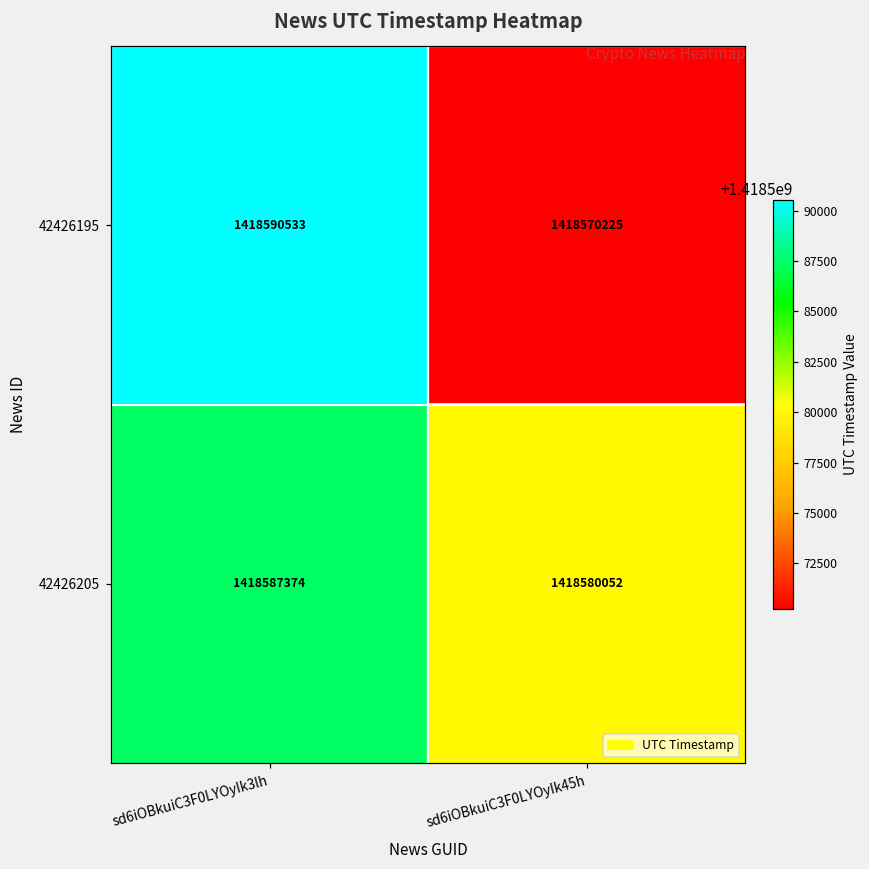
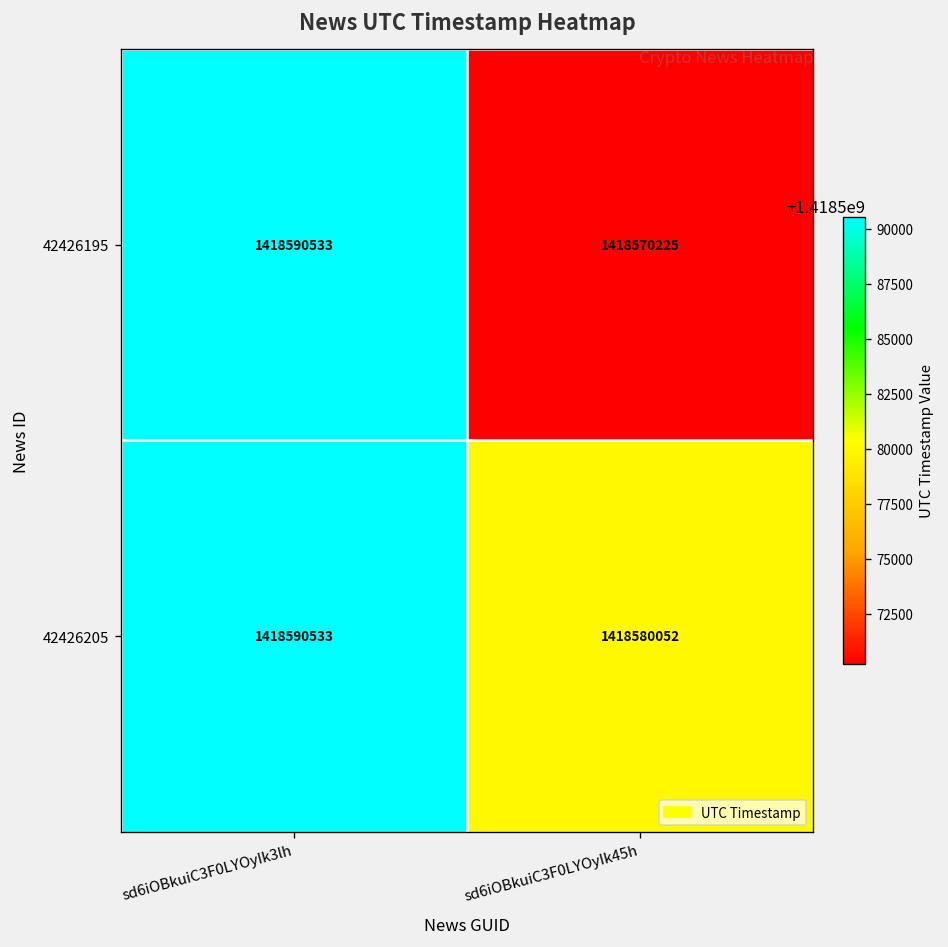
  {
    "42426195": {
      "sd6iOBkuiC3F0LYOyIk3lh": 1418590533
    },
    "42426205": {
-     "sd6iOBkuiC3F0LYOyIk3lh": 1418587374,
+     "sd6iOBkuiC3F0LYOyIk3lh": 1418590533,
      "sd6iOBkuiC3F0LYOyIk45h": 1418580052
    }
  }
